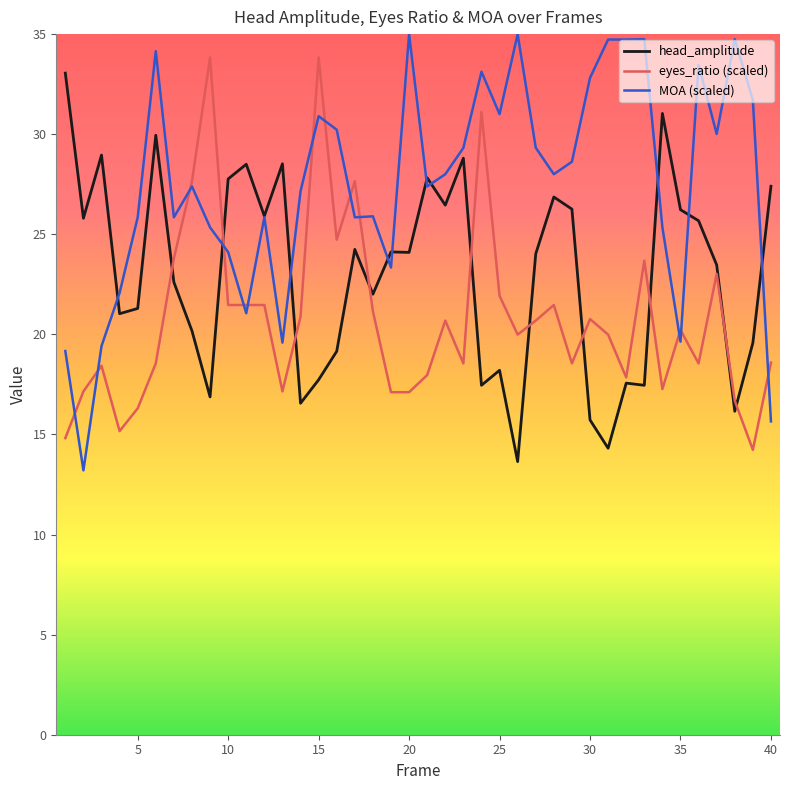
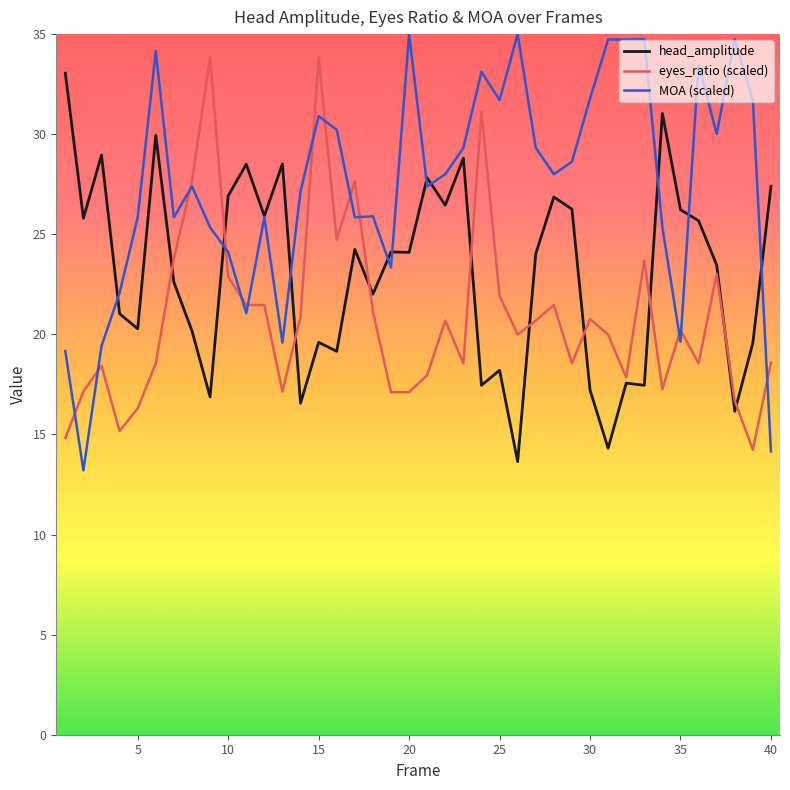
  {
    "head_amplitude": {
-     "5": 21.3,
-     "10": 27.8,
-     "15": 17.7,
+     "5": 20.3,
+     "10": 26.9,
+     "15": 19.6,
      "20": 24.1,
      "25": 18.2,
-     "30": 15.7,
+     "30": 17.2,
      "35": 26.2,
      "40": 27.4
    },
    "eyes_ratio (scaled)": {
      "5": 16.3,
-     "10": 21.5,
+     "10": 22.9,
      "15": 33.8,
      "20": 17.1,
      "25": 21.9,
      "30": 20.8,
      "35": 20.2,
      "40": 18.6
    },
    "MOA (scaled)": {
      "5": 25.8,
      "10": 24.1,
      "15": 30.9,
      "20": 35.0,
-     "25": 31.0,
-     "30": 32.8,
+     "25": 31.7,
+     "30": 31.8,
      "35": 19.6,
-     "40": 15.7
+     "40": 14.2
    }
  }
